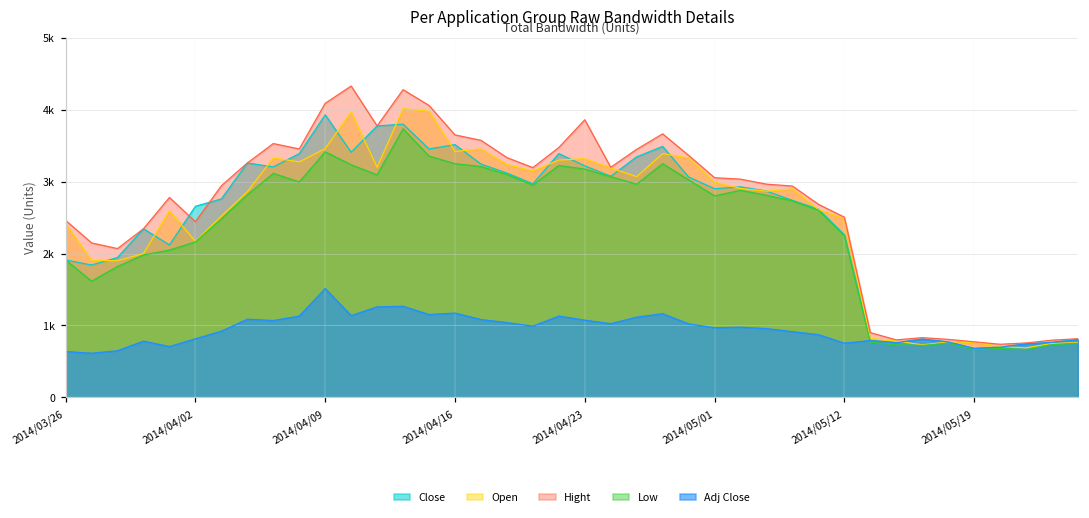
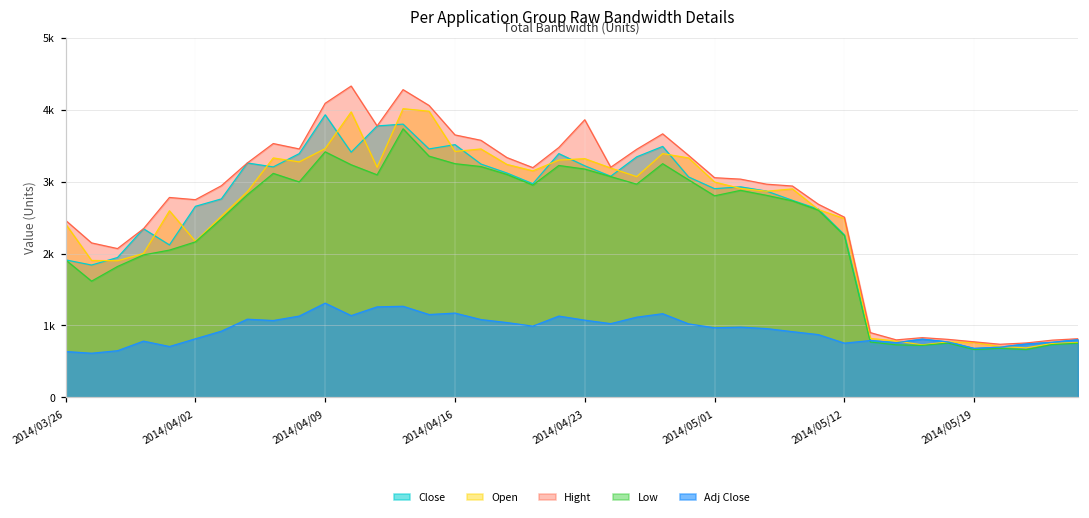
  {
    "Close": {
      "2014/04/02": 2700,
      "2014/04/09": 3900,
      "2014/04/16": 3500,
      "2014/04/23": 3200,
      "2014/05/01": 2900
    },
    "Open": {
      "2014/03/26": 2400,
      "2014/04/09": 3500,
      "2014/04/16": 3400,
      "2014/04/23": 3300,
      "2014/05/01": 3000
    },
    "Hight": {
      "2014/03/26": 2500,
-     "2014/04/02": 2400,
+     "2014/04/02": 2700,
      "2014/04/09": 4100,
      "2014/04/16": 3700,
      "2014/04/23": 3900,
      "2014/05/01": 3100
    },
    "Low": {
      "2014/04/09": 3400,
      "2014/04/16": 3300,
      "2014/04/23": 3200,
      "2014/05/01": 2800
    },
    "Adj Close": {
      "2014/03/26": 600,
      "2014/04/02": 800,
-     "2014/04/09": 1500,
+     "2014/04/09": 1300,
      "2014/04/16": 1200,
      "2014/04/23": 1100,
      "2014/05/01": 1000,
      "2014/05/12": 800
    }
  }
